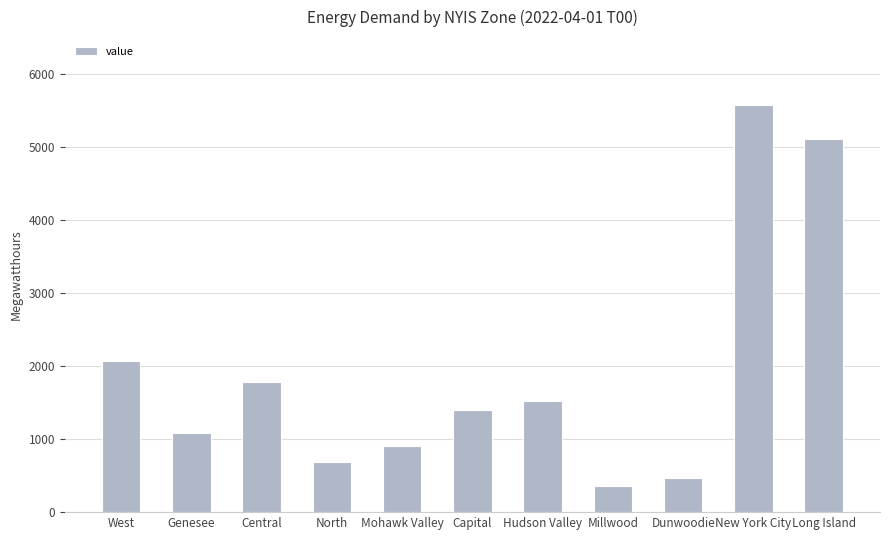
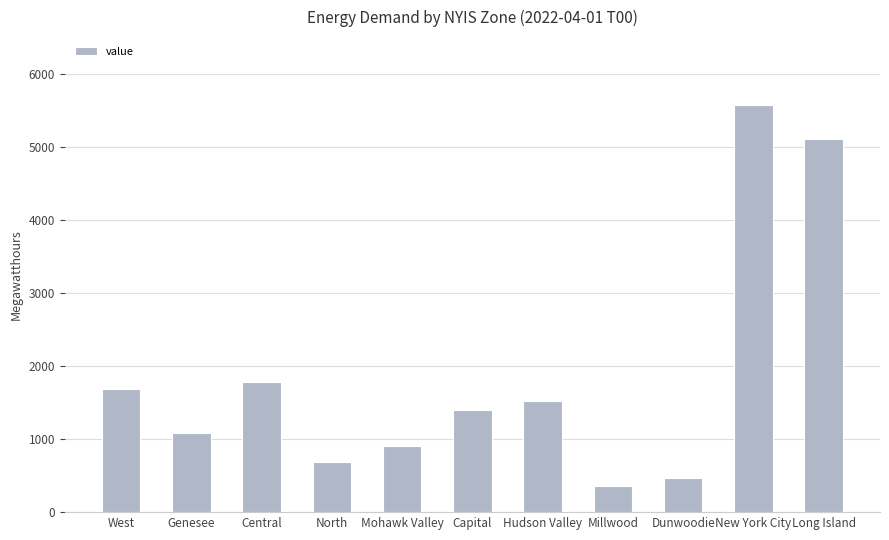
  {
-   "West": 2100,
+   "West": 1700,
    "Genesee": 1100,
    "Central": 1800,
    "North": 700,
    "Mohawk Valley": 900,
    "Capital": 1400,
    "Hudson Valley": 1500,
    "Millwood": 400,
    "Dunwoodie": 500,
    "New York City": 5600,
    "Long Island": 5100
  }
